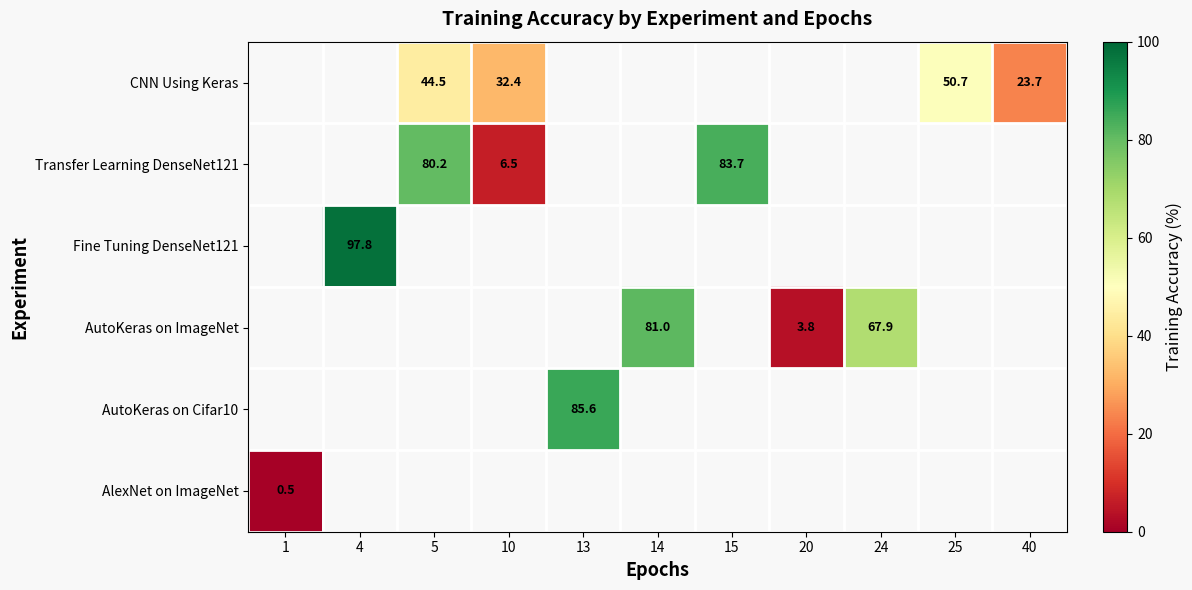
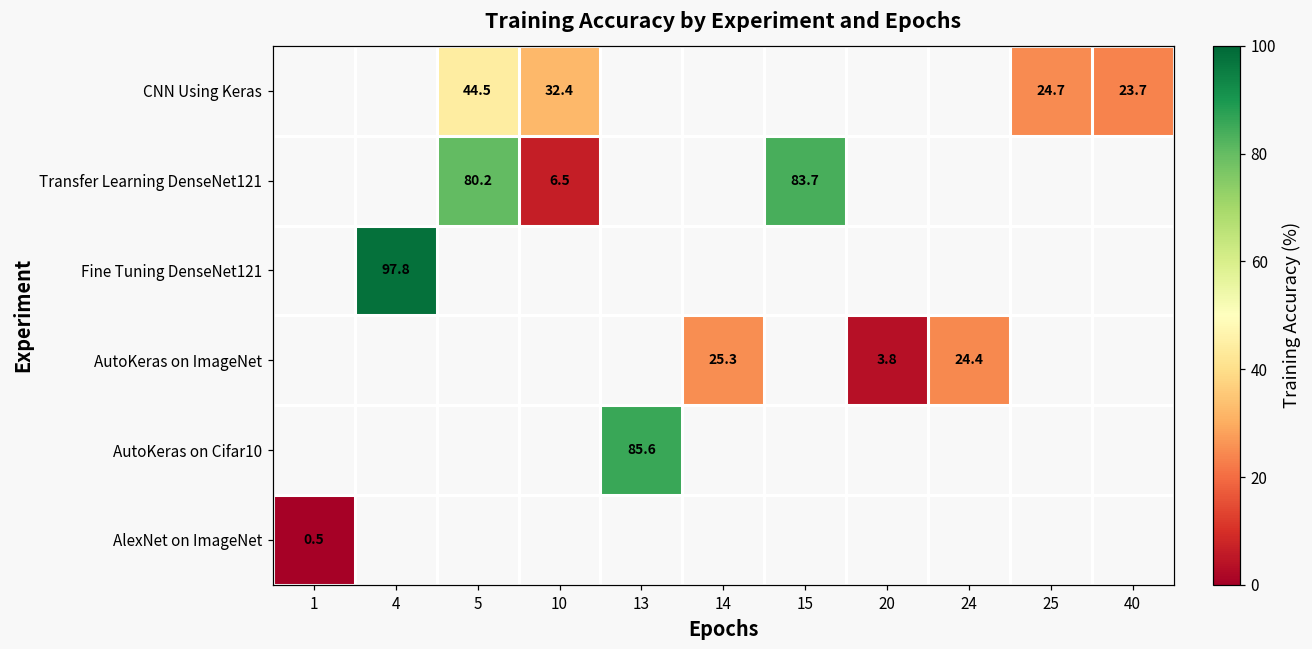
  {
    "CNN Using Keras": {
      "5": 44.5,
      "10": 32.4,
-     "25": 50.7,
+     "25": 24.7,
      "40": 23.7
    },
    "Transfer Learning DenseNet121": {
      "5": 80.2,
      "10": 6.5,
      "15": 83.7
    },
    "Fine Tuning DenseNet121": {
      "4": 97.8
    },
    "AutoKeras on ImageNet": {
-     "14": 81.0,
+     "14": 25.3,
      "20": 3.8,
-     "24": 67.9
+     "24": 24.4
    },
    "AutoKeras on Cifar10": {
      "13": 85.6
    },
    "AlexNet on ImageNet": {
      "1": 0.5
    }
  }
